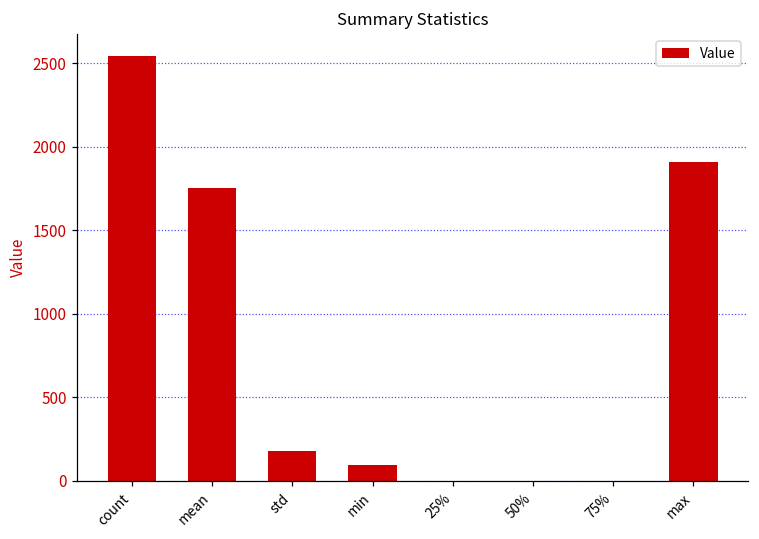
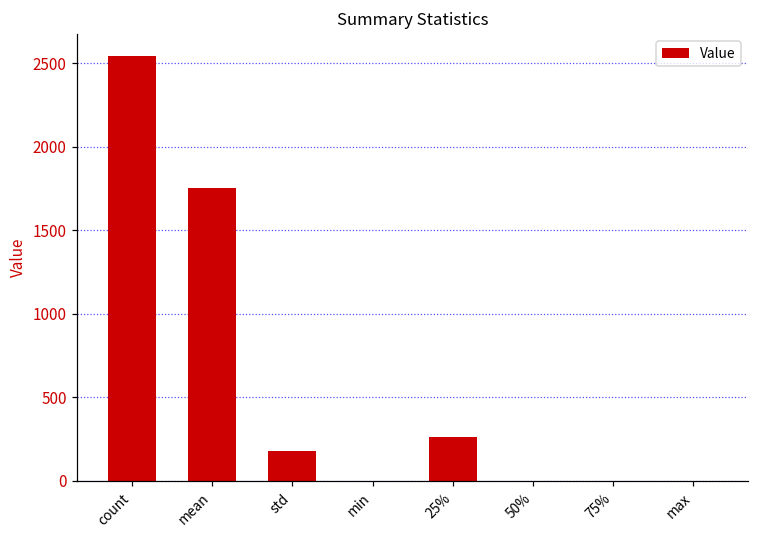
  {
    "count": 2550,
    "mean": 1760,
    "std": 180,
-   "min": 90,
-   "25%": 0,
-   "max": 1910
+   "min": 0,
+   "25%": 260,
+   "max": 0
  }
